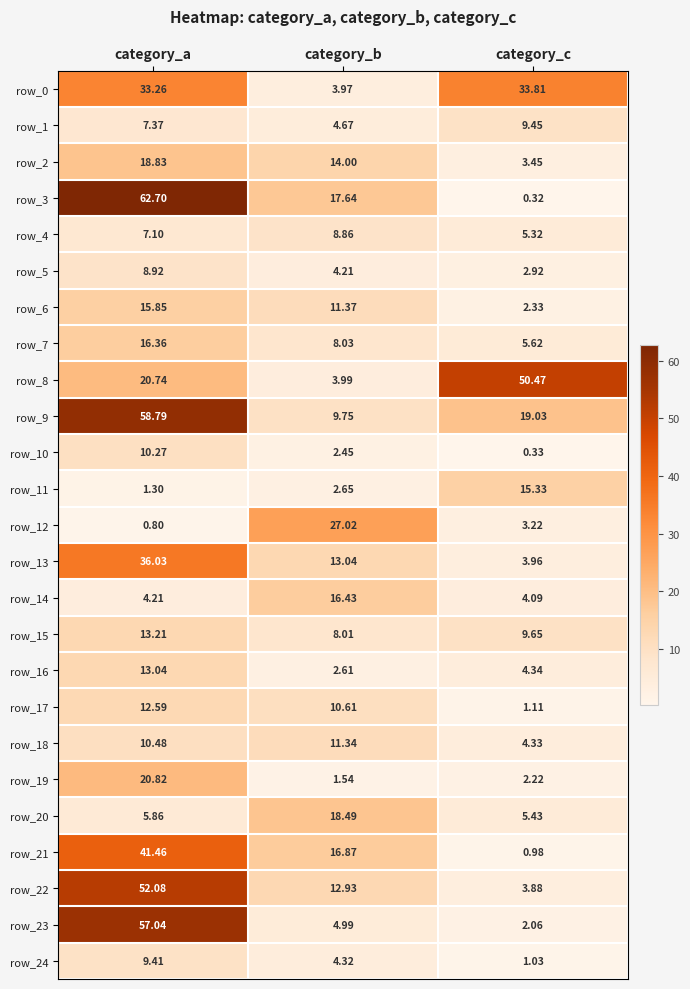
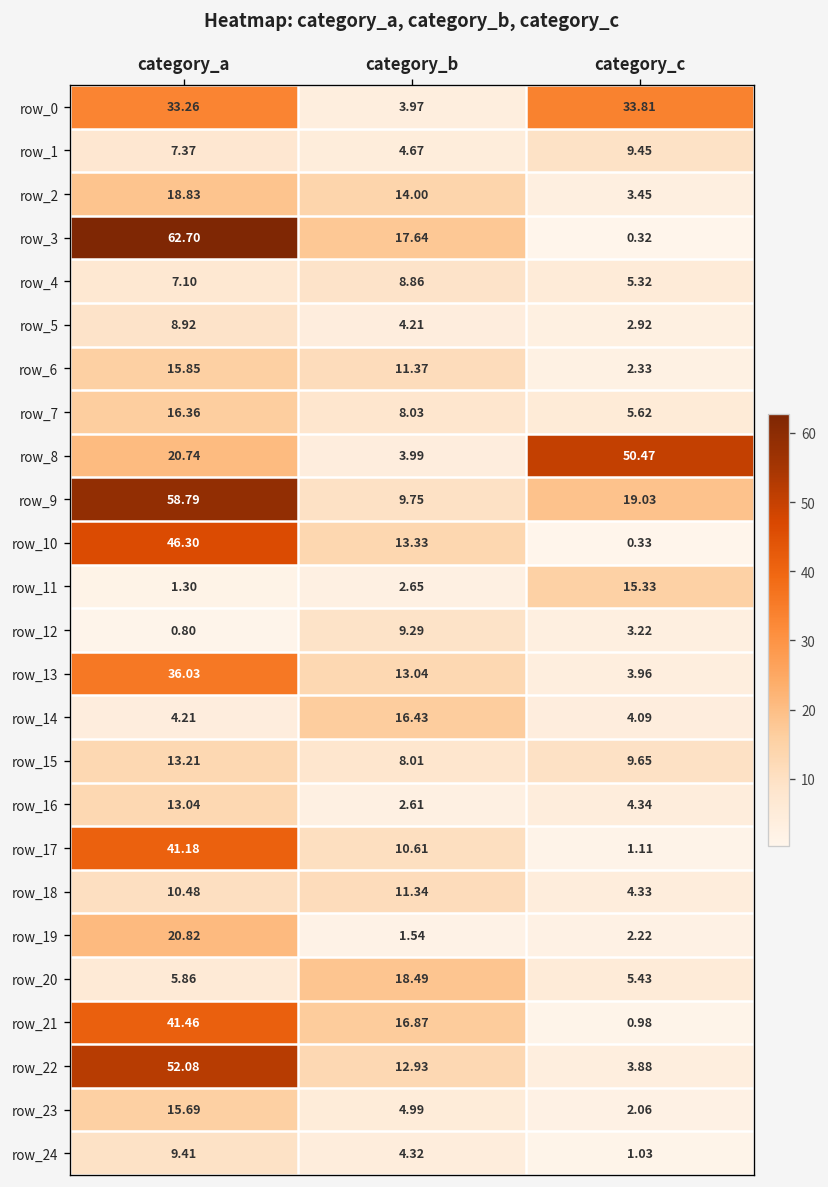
  {
    "row_0": {
      "category_a": 33.26,
      "category_b": 3.97,
      "category_c": 33.81
    },
    "row_1": {
      "category_a": 7.37,
      "category_b": 4.67,
      "category_c": 9.45
    },
    "row_2": {
      "category_a": 18.83,
      "category_b": 14.00,
      "category_c": 3.45
    },
    "row_3": {
      "category_a": 62.70,
      "category_b": 17.64,
      "category_c": 0.32
    },
    "row_4": {
      "category_a": 7.10,
      "category_b": 8.86,
      "category_c": 5.32
    },
    "row_5": {
      "category_a": 8.92,
      "category_b": 4.21,
      "category_c": 2.92
    },
    "row_6": {
      "category_a": 15.85,
      "category_b": 11.37,
      "category_c": 2.33
    },
    "row_7": {
      "category_a": 16.36,
      "category_b": 8.03,
      "category_c": 5.62
    },
    "row_8": {
      "category_a": 20.74,
      "category_b": 3.99,
      "category_c": 50.47
    },
    "row_9": {
      "category_a": 58.79,
      "category_b": 9.75,
      "category_c": 19.03
    },
    "row_10": {
-     "category_a": 10.27,
-     "category_b": 2.45,
+     "category_a": 46.30,
+     "category_b": 13.33,
      "category_c": 0.33
    },
    "row_11": {
      "category_a": 1.30,
      "category_b": 2.65,
      "category_c": 15.33
    },
    "row_12": {
      "category_a": 0.80,
-     "category_b": 27.02,
+     "category_b": 9.29,
      "category_c": 3.22
    },
    "row_13": {
      "category_a": 36.03,
      "category_b": 13.04,
      "category_c": 3.96
    },
    "row_14": {
      "category_a": 4.21,
      "category_b": 16.43,
      "category_c": 4.09
    },
    "row_15": {
      "category_a": 13.21,
      "category_b": 8.01,
      "category_c": 9.65
    },
    "row_16": {
      "category_a": 13.04,
      "category_b": 2.61,
      "category_c": 4.34
    },
    "row_17": {
-     "category_a": 12.59,
+     "category_a": 41.18,
      "category_b": 10.61,
      "category_c": 1.11
    },
    "row_18": {
      "category_a": 10.48,
      "category_b": 11.34,
      "category_c": 4.33
    },
    "row_19": {
      "category_a": 20.82,
      "category_b": 1.54,
      "category_c": 2.22
    },
    "row_20": {
      "category_a": 5.86,
      "category_b": 18.49,
      "category_c": 5.43
    },
    "row_21": {
      "category_a": 41.46,
      "category_b": 16.87,
      "category_c": 0.98
    },
    "row_22": {
      "category_a": 52.08,
      "category_b": 12.93,
      "category_c": 3.88
    },
    "row_23": {
-     "category_a": 57.04,
+     "category_a": 15.69,
      "category_b": 4.99,
      "category_c": 2.06
    },
    "row_24": {
      "category_a": 9.41,
      "category_b": 4.32,
      "category_c": 1.03
    }
  }
